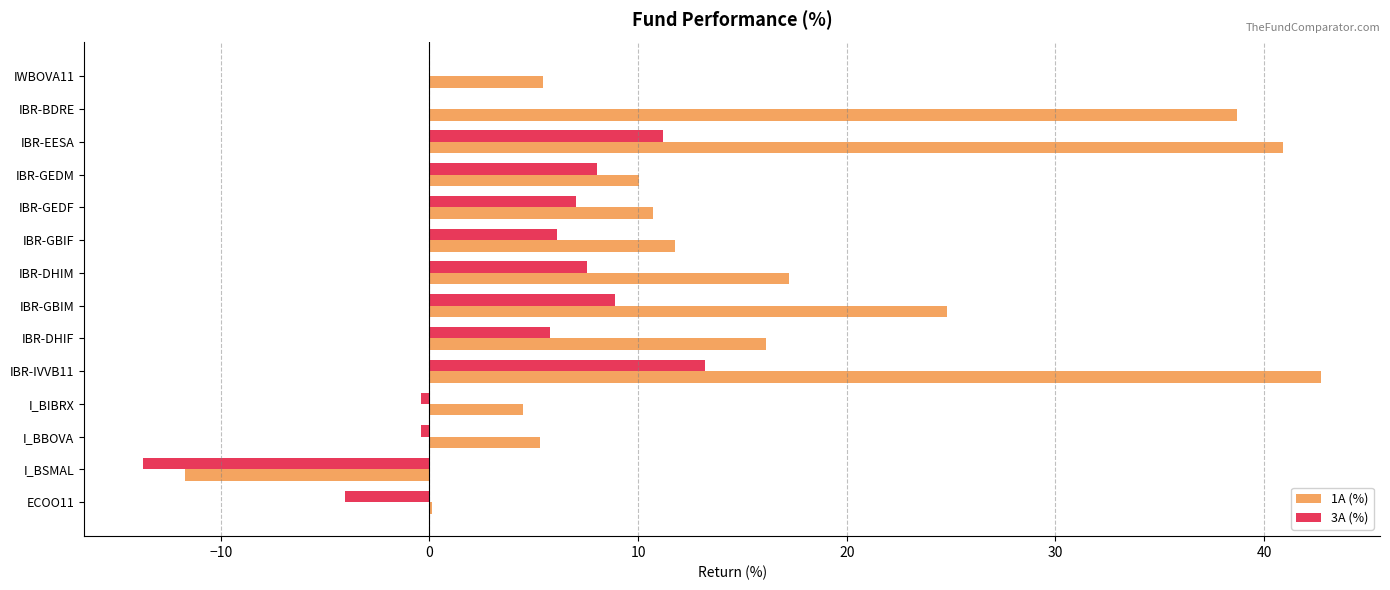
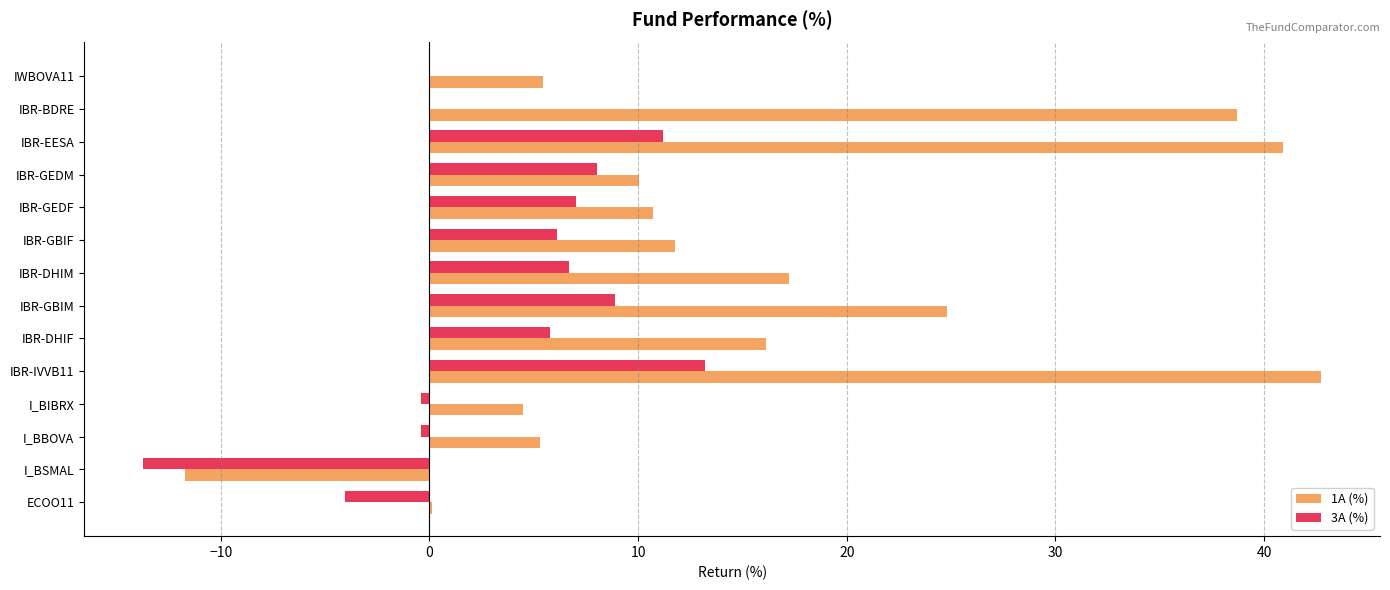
  {
    "1A (%)": {
      "IWBOVA11": 5.5,
      "IBR-BDRE": 38.7,
      "IBR-EESA": 40.9,
      "IBR-GEDM": 10.1,
      "IBR-GEDF": 10.7,
      "IBR-GBIF": 11.7,
      "IBR-DHIM": 17.3,
      "IBR-GBIM": 24.8,
      "IBR-DHIF": 16.1,
      "IBR-IVVB11": 42.7,
      "I_BIBRX": 4.5,
      "I_BBOVA": 5.3,
      "I_BSMAL": -11.7,
      "ECOO11": 0.1
    },
    "3A (%)": {
      "IWBOVA11": 0.0,
      "IBR-BDRE": 0.0,
      "IBR-EESA": 11.2,
      "IBR-GEDM": 8.0,
      "IBR-GEDF": 7.0,
      "IBR-GBIF": 6.1,
-     "IBR-DHIM": 7.5,
+     "IBR-DHIM": 6.7,
      "IBR-GBIM": 8.9,
      "IBR-DHIF": 5.8,
      "IBR-IVVB11": 13.2,
      "I_BIBRX": -0.4,
      "I_BBOVA": -0.4,
      "I_BSMAL": -13.7,
      "ECOO11": -4.0
    }
  }
